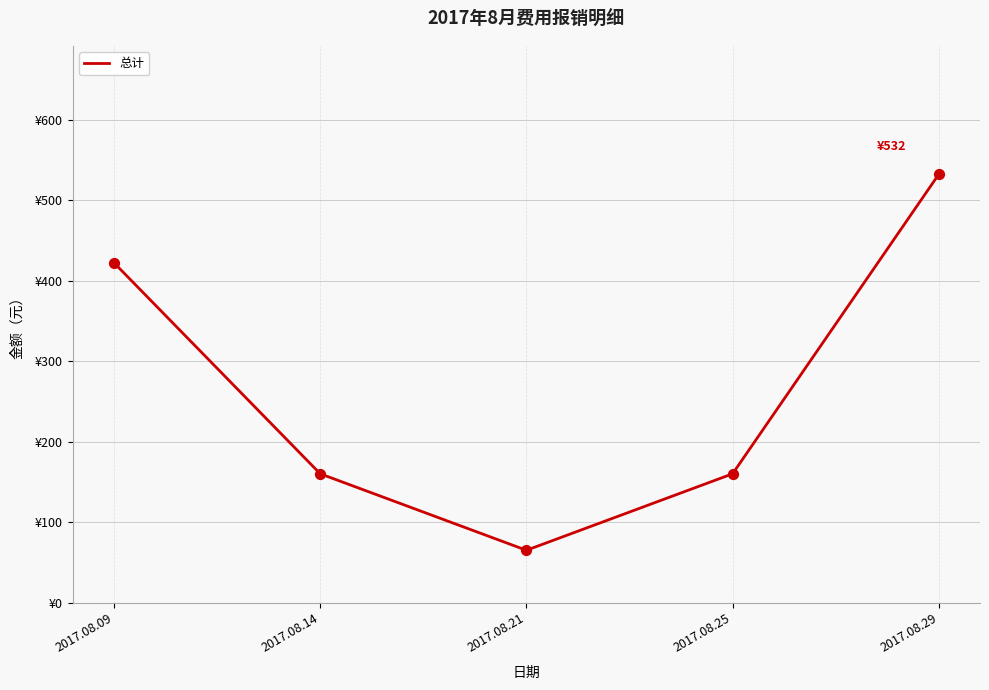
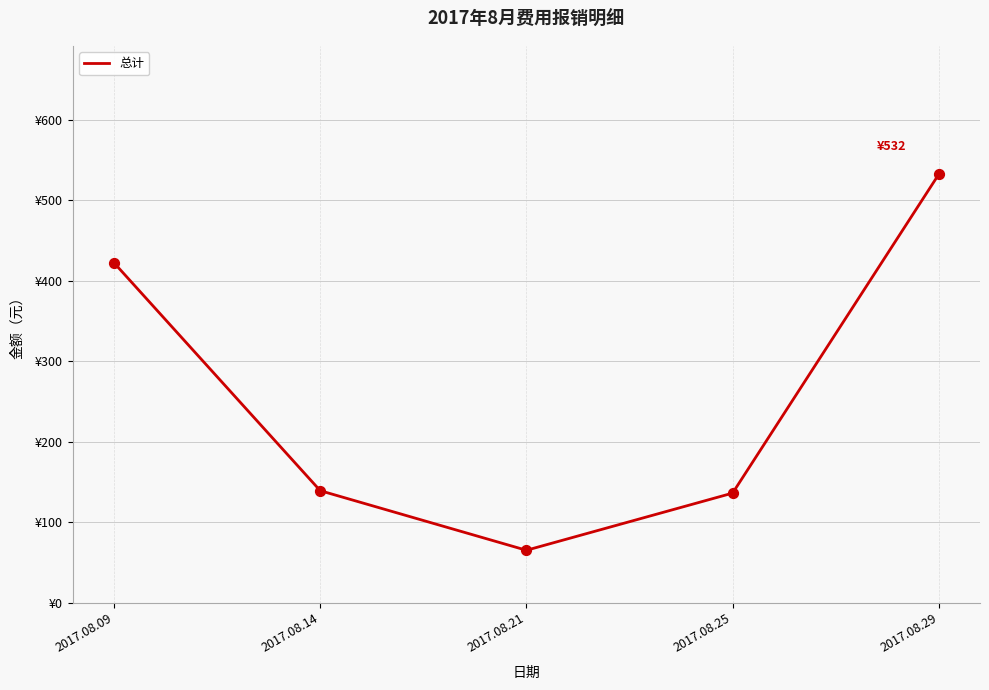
  {
    "2017.08.09": "¥420",
-   "2017.08.14": "¥160",
+   "2017.08.14": "¥140",
    "2017.08.21": "¥70",
-   "2017.08.25": "¥160",
+   "2017.08.25": "¥140",
    "2017.08.29": "¥530"
  }
